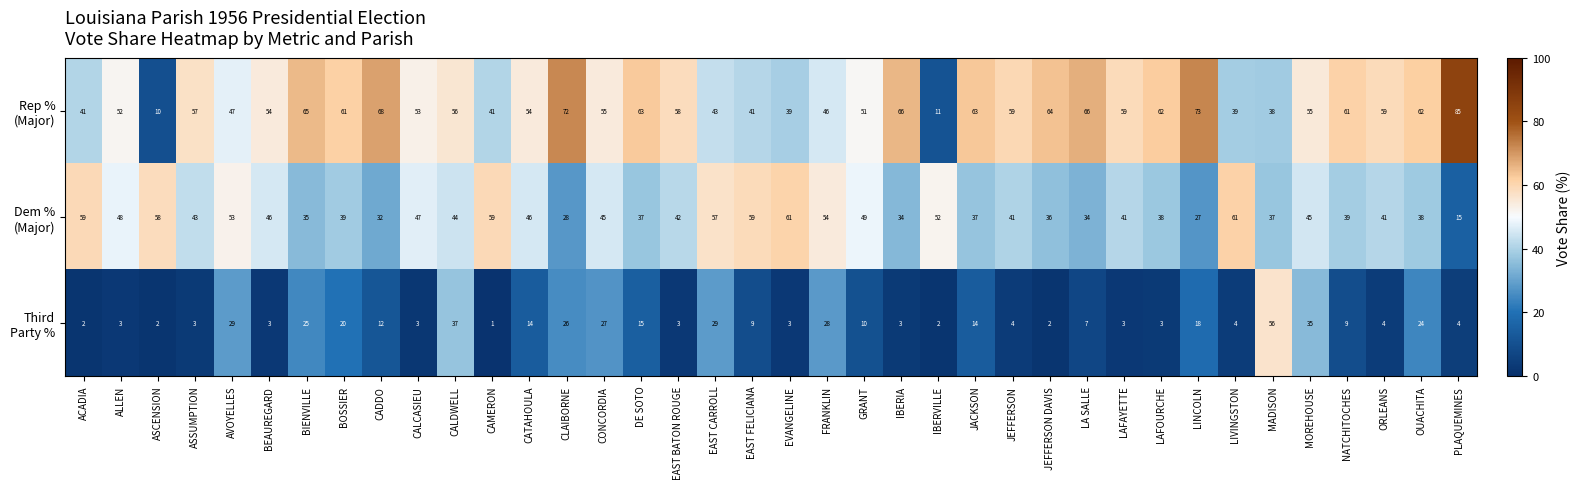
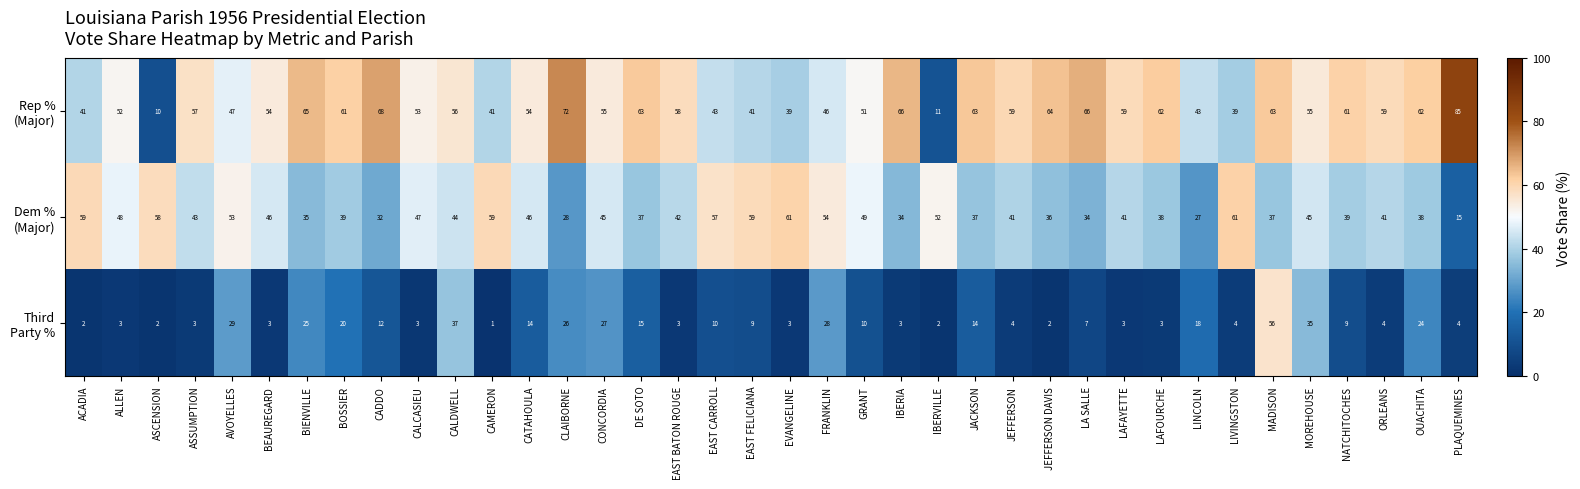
  {
    "Rep % (Major)": {
      "ACADIA": 41,
      "ALLEN": 52,
      "ASCENSION": 10,
      "ASSUMPTION": 57,
      "AVOYELLES": 47,
      "BEAUREGARD": 54,
      "BIENVILLE": 65,
      "BOSSIER": 61,
      "CADDO": 68,
      "CALCASIEU": 53,
      "CALDWELL": 56,
      "CAMERON": 41,
      "CATAHOULA": 54,
      "CLAIBORNE": 72,
      "CONCORDIA": 55,
      "DE SOTO": 63,
      "EAST BATON ROUGE": 58,
      "EAST CARROLL": 43,
      "EAST FELICIANA": 41,
      "EVANGELINE": 39,
      "FRANKLIN": 46,
      "GRANT": 51,
      "IBERIA": 66,
      "IBERVILLE": 11,
      "JACKSON": 63,
      "JEFFERSON": 59,
      "JEFFERSON DAVIS": 64,
      "LA SALLE": 66,
      "LAFAYETTE": 59,
      "LAFOURCHE": 62,
-     "LINCOLN": 73,
+     "LINCOLN": 43,
      "LIVINGSTON": 39,
-     "MADISON": 38,
+     "MADISON": 63,
      "MOREHOUSE": 55,
      "NATCHITOCHES": 61,
      "ORLEANS": 59,
      "OUACHITA": 62,
      "PLAQUEMINES": 85
    },
    "Dem % (Major)": {
      "ACADIA": 59,
      "ALLEN": 48,
      "ASCENSION": 58,
      "ASSUMPTION": 43,
      "AVOYELLES": 53,
      "BEAUREGARD": 46,
      "BIENVILLE": 35,
      "BOSSIER": 39,
      "CADDO": 32,
      "CALCASIEU": 47,
      "CALDWELL": 44,
      "CAMERON": 59,
      "CATAHOULA": 46,
      "CLAIBORNE": 28,
      "CONCORDIA": 45,
      "DE SOTO": 37,
      "EAST BATON ROUGE": 42,
      "EAST CARROLL": 57,
      "EAST FELICIANA": 59,
      "EVANGELINE": 61,
      "FRANKLIN": 54,
      "GRANT": 49,
      "IBERIA": 34,
      "IBERVILLE": 52,
      "JACKSON": 37,
      "JEFFERSON": 41,
      "JEFFERSON DAVIS": 36,
      "LA SALLE": 34,
      "LAFAYETTE": 41,
      "LAFOURCHE": 38,
      "LINCOLN": 27,
      "LIVINGSTON": 61,
      "MADISON": 37,
      "MOREHOUSE": 45,
      "NATCHITOCHES": 39,
      "ORLEANS": 41,
      "OUACHITA": 38,
      "PLAQUEMINES": 15
    },
    "Third Party %": {
      "ACADIA": 2,
      "ALLEN": 3,
      "ASCENSION": 2,
      "ASSUMPTION": 3,
      "AVOYELLES": 29,
      "BEAUREGARD": 3,
      "BIENVILLE": 25,
      "BOSSIER": 20,
      "CADDO": 12,
      "CALCASIEU": 3,
      "CALDWELL": 37,
      "CAMERON": 1,
      "CATAHOULA": 14,
      "CLAIBORNE": 26,
      "CONCORDIA": 27,
      "DE SOTO": 15,
      "EAST BATON ROUGE": 3,
-     "EAST CARROLL": 29,
+     "EAST CARROLL": 10,
      "EAST FELICIANA": 9,
      "EVANGELINE": 3,
      "FRANKLIN": 28,
      "GRANT": 10,
      "IBERIA": 3,
      "IBERVILLE": 2,
      "JACKSON": 14,
      "JEFFERSON": 4,
      "JEFFERSON DAVIS": 2,
      "LA SALLE": 7,
      "LAFAYETTE": 3,
      "LAFOURCHE": 3,
      "LINCOLN": 18,
      "LIVINGSTON": 4,
      "MADISON": 56,
      "MOREHOUSE": 35,
      "NATCHITOCHES": 9,
      "ORLEANS": 4,
      "OUACHITA": 24,
      "PLAQUEMINES": 4
    }
  }
